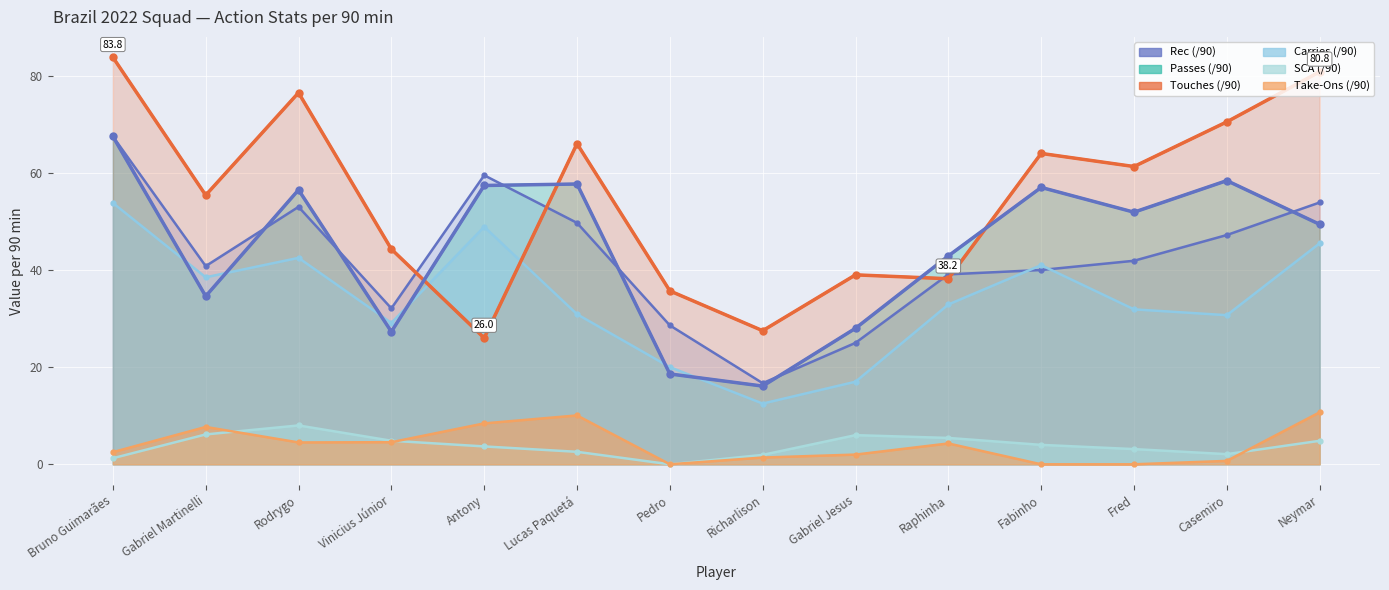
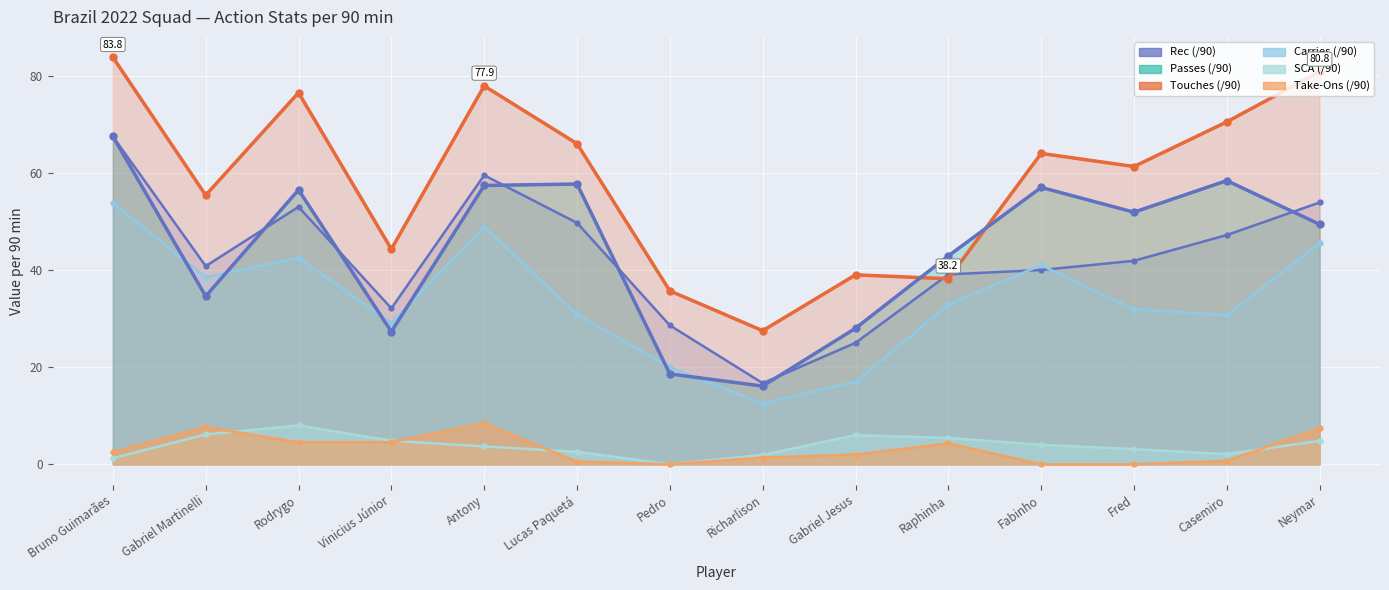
  {
    "Touches (/90)": {
-     "Antony": 26.0
+     "Antony": 77.9
    },
    "Take-Ons (/90)": {
      "Bruno Guimarães": 3,
      "Gabriel Martinelli": 8,
      "Rodrygo": 5,
      "Antony": 8,
-     "Lucas Paquetá": 10,
+     "Lucas Paquetá": 1,
      "Richarlison": 1,
      "Gabriel Jesus": 2,
      "Raphinha": 4,
      "Fabinho": 0,
      "Fred": 0,
      "Casemiro": 1,
-     "Neymar": 11
+     "Neymar": 7
    }
  }
